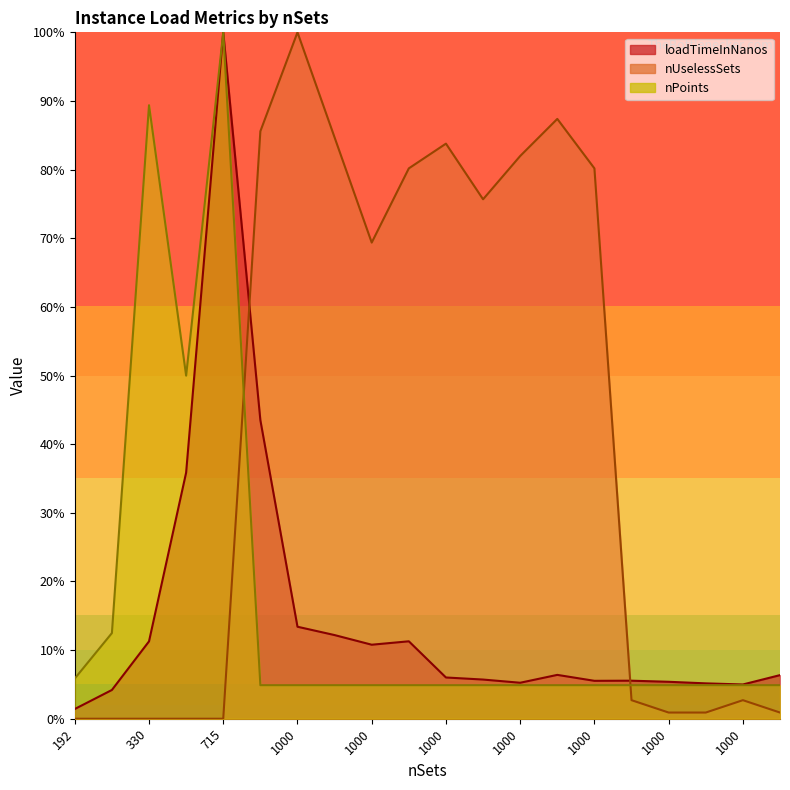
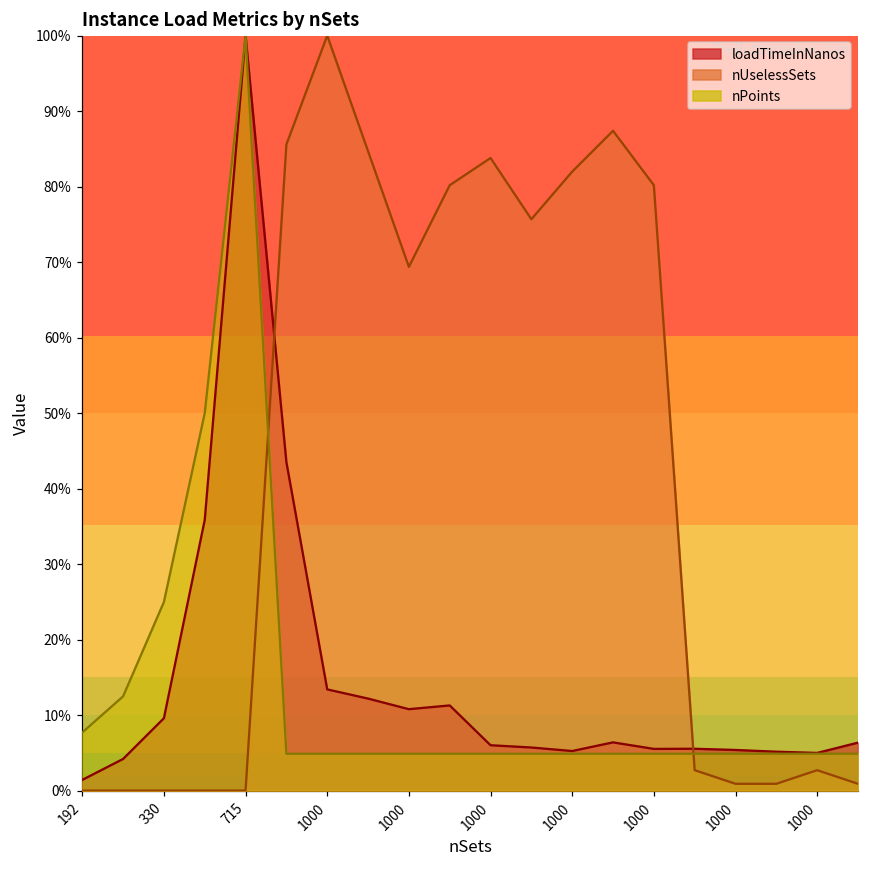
  {
    "loadTimeInNanos": {
      "192": "1%",
-     "330": "11%"
+     "330": "10%"
    },
    "nUselessSets": {
      "192": "0%",
      "330": "0%",
      "715": "0%"
    },
    "nPoints": {
-     "192": "6%",
-     "330": "89%"
+     "192": "8%",
+     "330": "25%"
    }
  }
